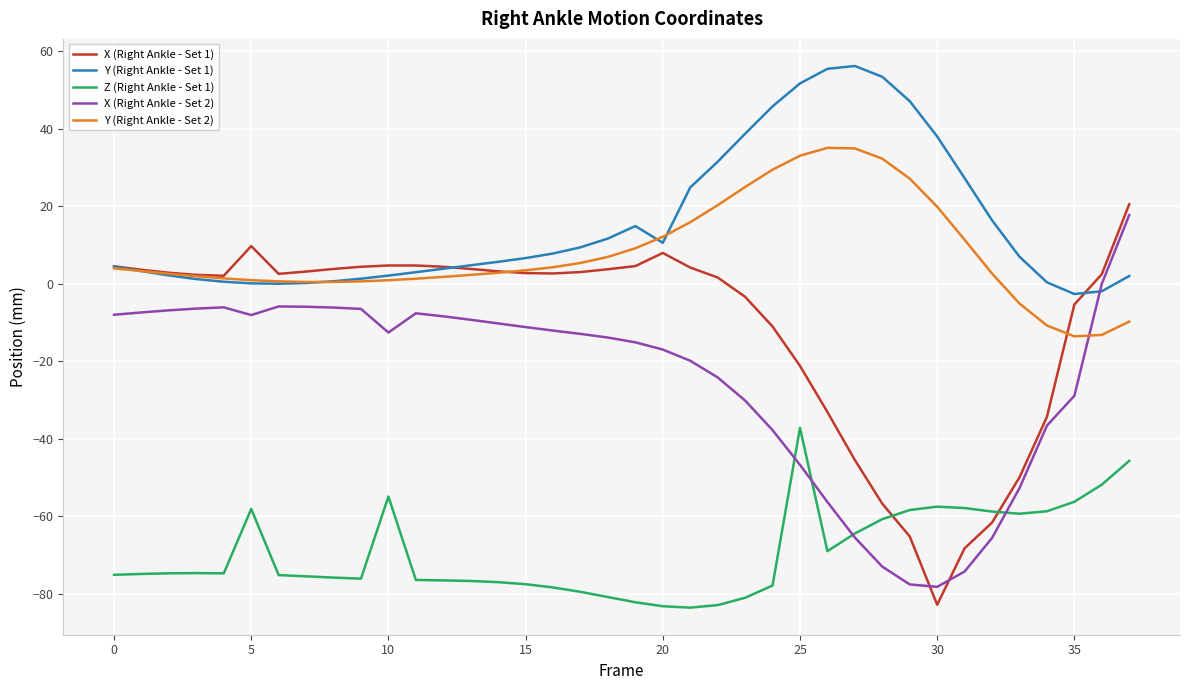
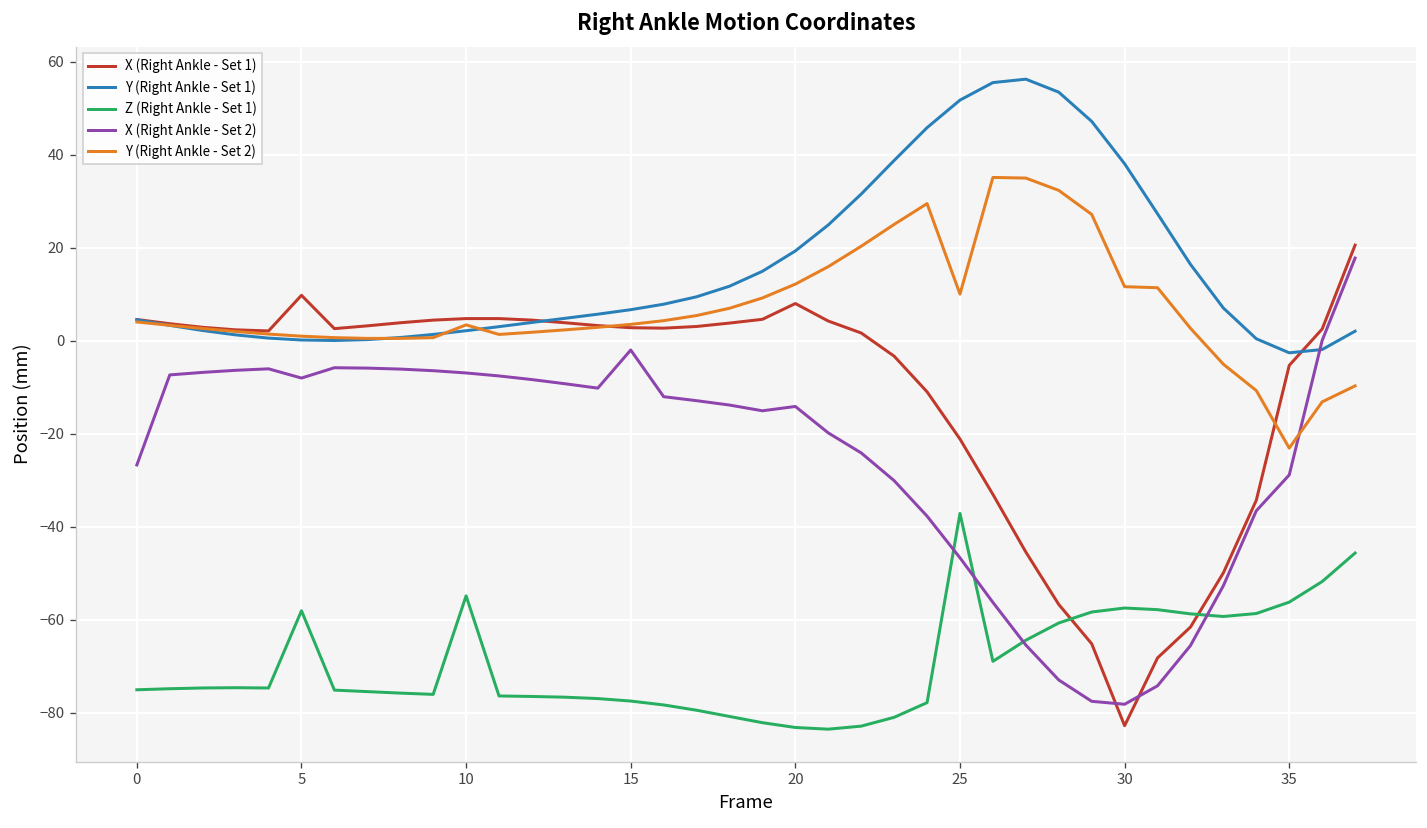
  {
    "X (Right Ankle - Set 1)": {
      "5": 10,
      "10": 5,
      "15": 3,
      "20": 8,
      "25": -21,
      "30": -83,
      "35": -5
    },
    "Y (Right Ankle - Set 1)": {
      "5": 0,
      "10": 2,
      "15": 7,
-     "20": 11,
+     "20": 19,
      "25": 52,
      "30": 38,
      "35": -3
    },
    "Z (Right Ankle - Set 1)": {
      "0": -75,
      "5": -58,
      "10": -55,
      "15": -78,
      "20": -83,
      "25": -37,
      "30": -58,
      "35": -56
    },
    "X (Right Ankle - Set 2)": {
-     "0": -8,
+     "0": -27,
      "5": -8,
-     "10": -13,
-     "15": -11,
-     "20": -17,
+     "10": -7,
+     "15": -2,
+     "20": -14,
      "25": -47,
      "30": -78,
      "35": -29
    },
    "Y (Right Ankle - Set 2)": {
      "5": 1,
-     "10": 1,
+     "10": 3,
      "15": 3,
      "20": 12,
-     "25": 33,
-     "30": 20,
-     "35": -14
+     "25": 10,
+     "30": 12,
+     "35": -23
    }
  }
